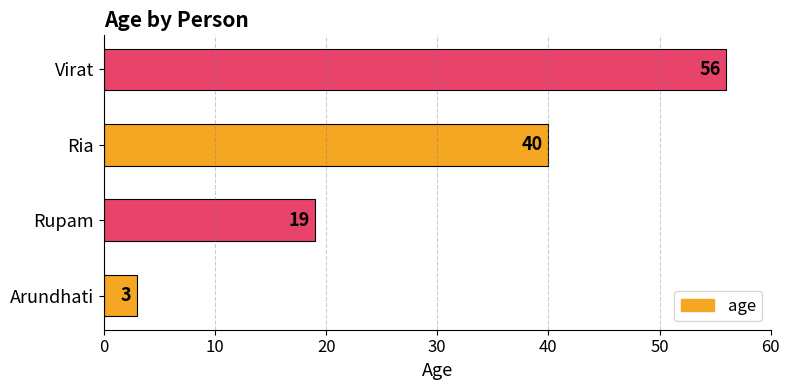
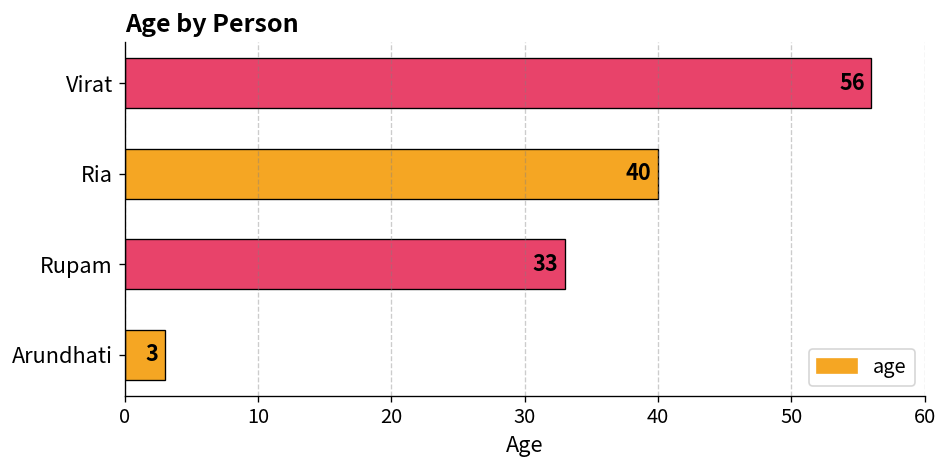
  {
    "Virat": 56,
    "Ria": 40,
-   "Rupam": 19,
+   "Rupam": 33,
    "Arundhati": 3
  }
